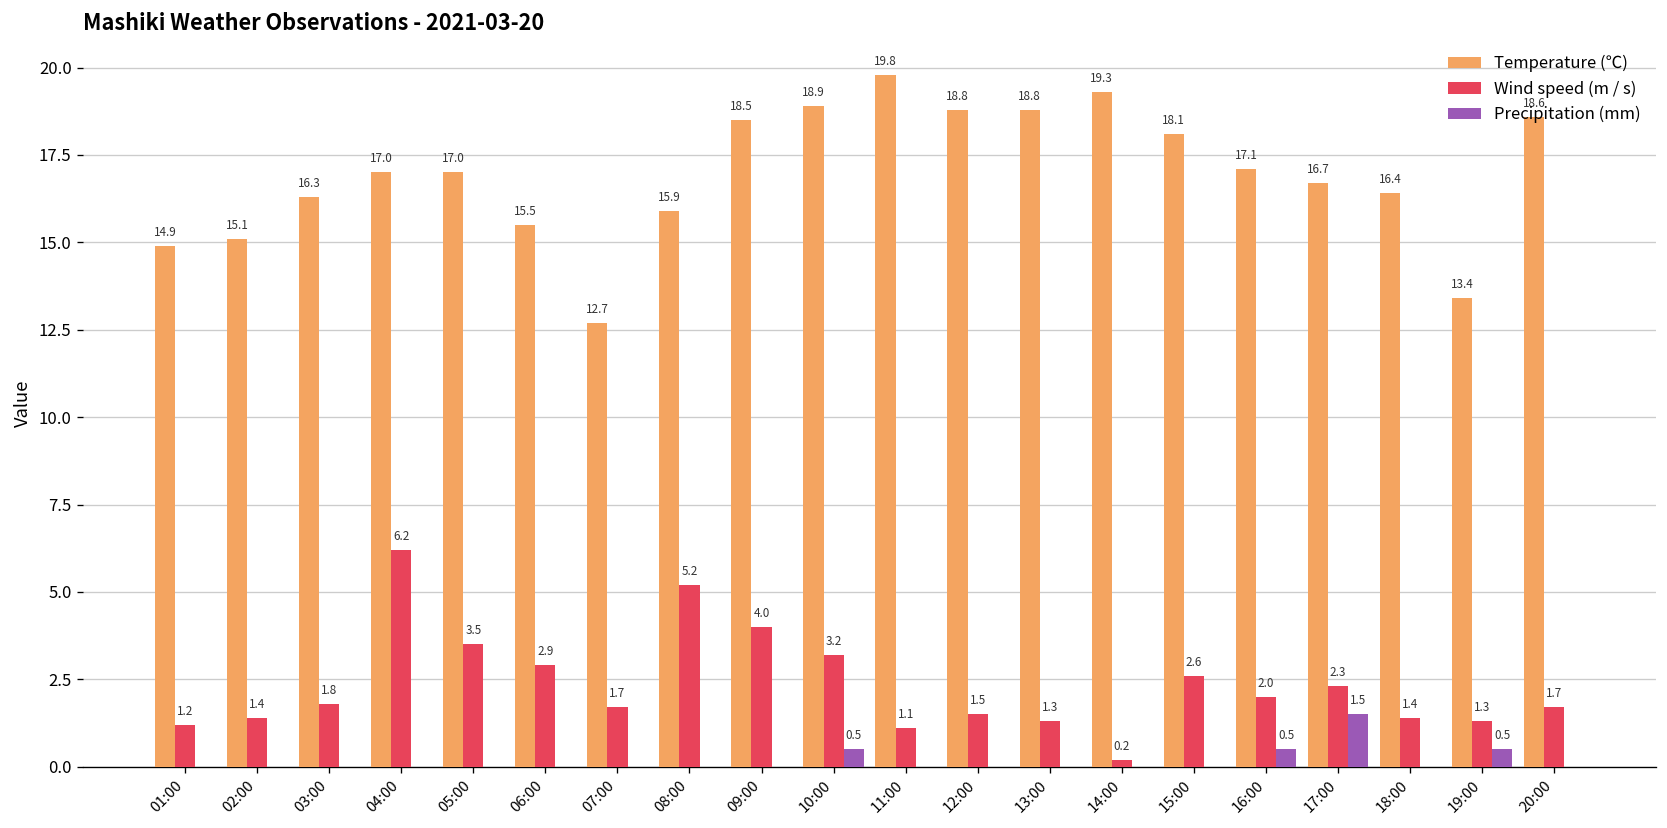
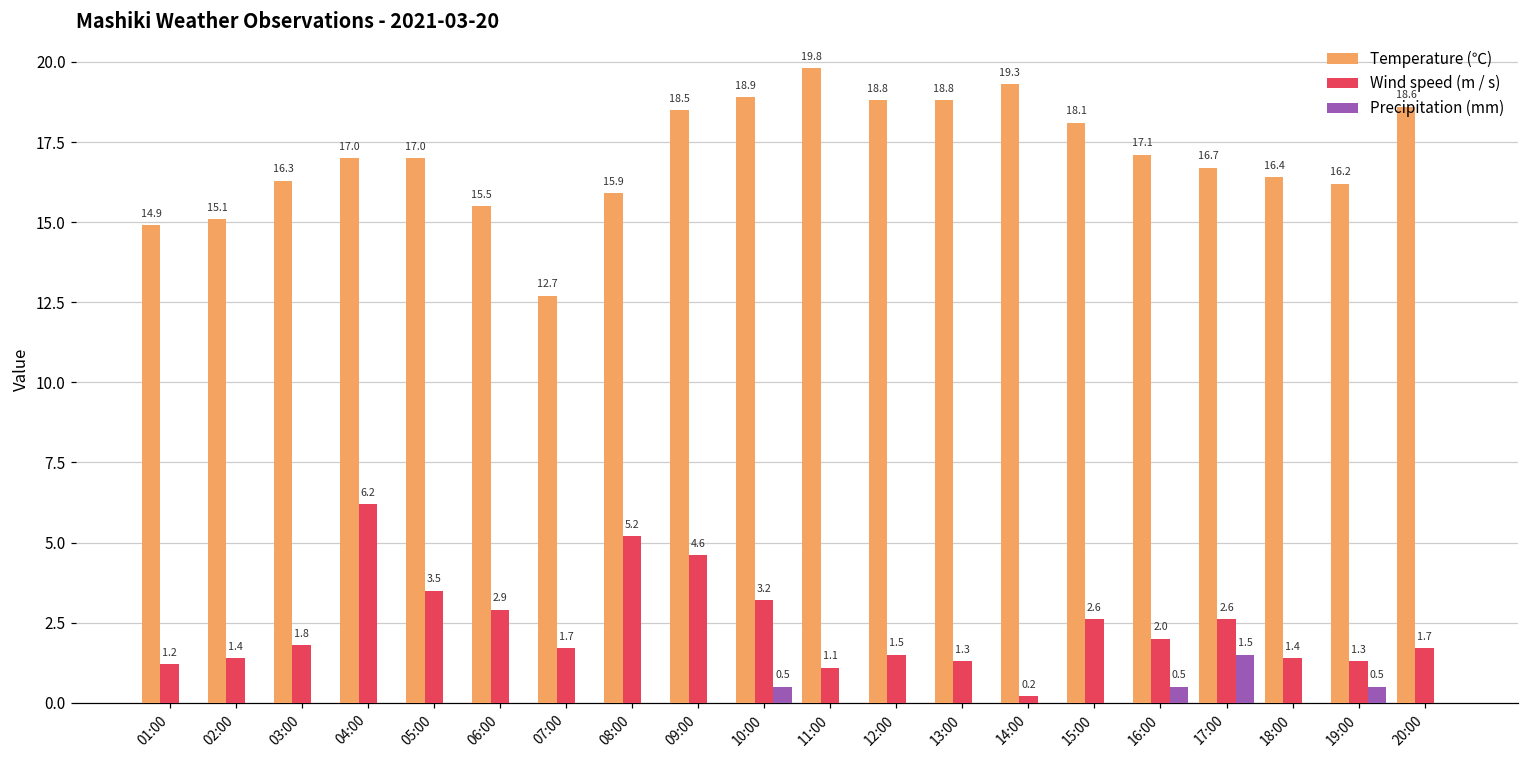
  {
    "Temperature (℃)": {
      "01:00": 14.9,
      "02:00": 15.1,
      "03:00": 16.3,
      "04:00": 17.0,
      "05:00": 17.0,
      "06:00": 15.5,
      "07:00": 12.7,
      "08:00": 15.9,
      "09:00": 18.5,
      "10:00": 18.9,
      "11:00": 19.8,
      "12:00": 18.8,
      "13:00": 18.8,
      "14:00": 19.3,
      "15:00": 18.1,
      "16:00": 17.1,
      "17:00": 16.7,
      "18:00": 16.4,
-     "19:00": 13.4,
+     "19:00": 16.2,
      "20:00": 18.6
    },
    "Wind speed (m / s)": {
      "01:00": 1.2,
      "02:00": 1.4,
      "03:00": 1.8,
      "04:00": 6.2,
      "05:00": 3.5,
      "06:00": 2.9,
      "07:00": 1.7,
      "08:00": 5.2,
-     "09:00": 4.0,
+     "09:00": 4.6,
      "10:00": 3.2,
      "11:00": 1.1,
      "12:00": 1.5,
      "13:00": 1.3,
      "14:00": 0.2,
      "15:00": 2.6,
      "16:00": 2.0,
-     "17:00": 2.3,
+     "17:00": 2.6,
      "18:00": 1.4,
      "19:00": 1.3,
      "20:00": 1.7
    },
    "Precipitation (mm)": {
      "10:00": 0.5,
      "16:00": 0.5,
      "17:00": 1.5,
      "19:00": 0.5
    }
  }
